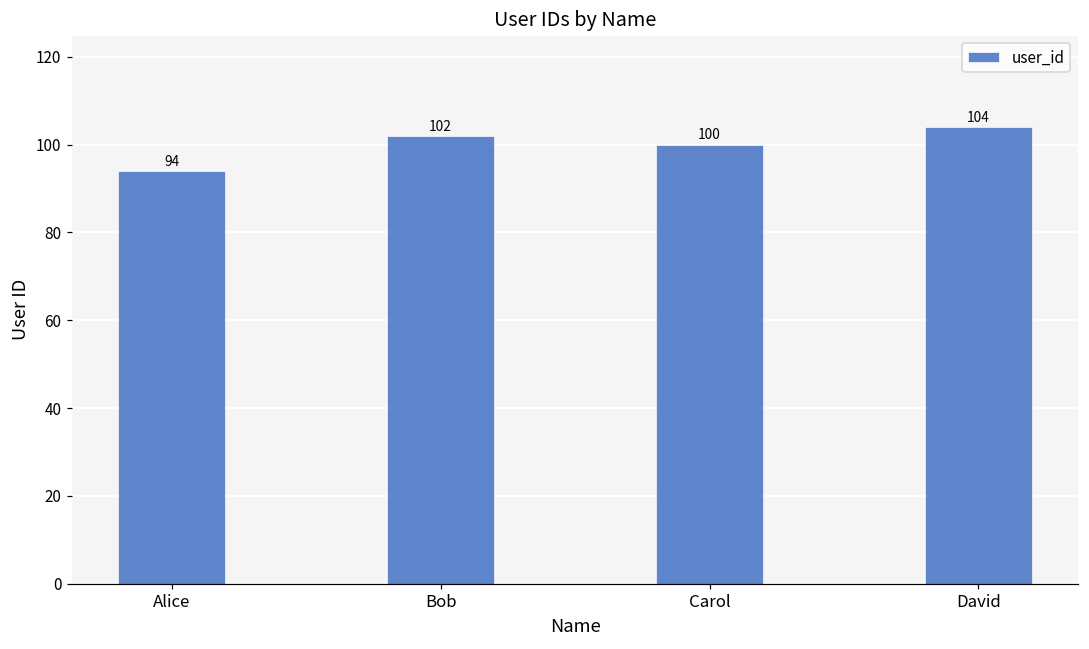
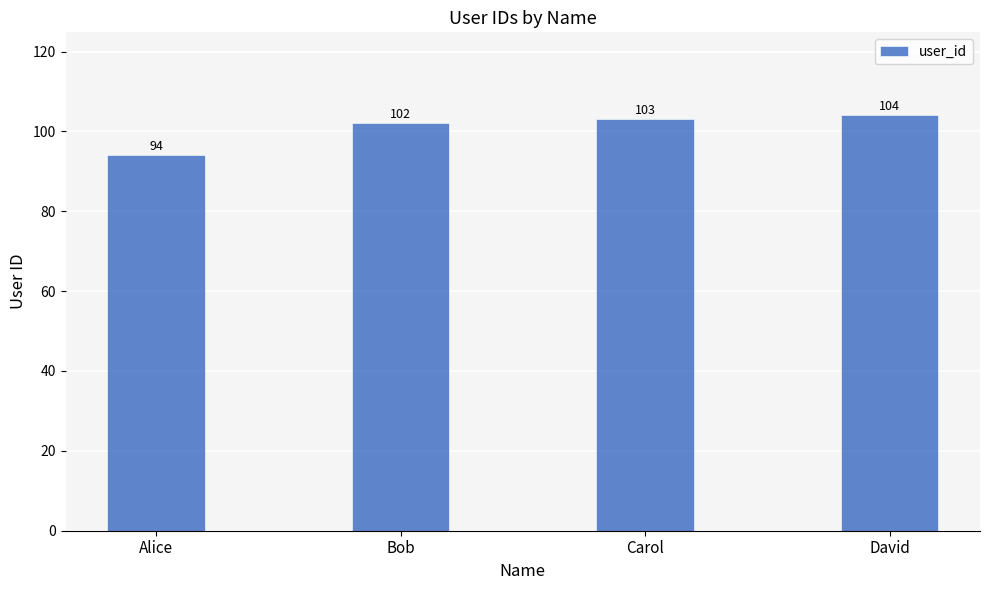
  {
    "Alice": 94,
    "Bob": 102,
-   "Carol": 100,
+   "Carol": 103,
    "David": 104
  }
